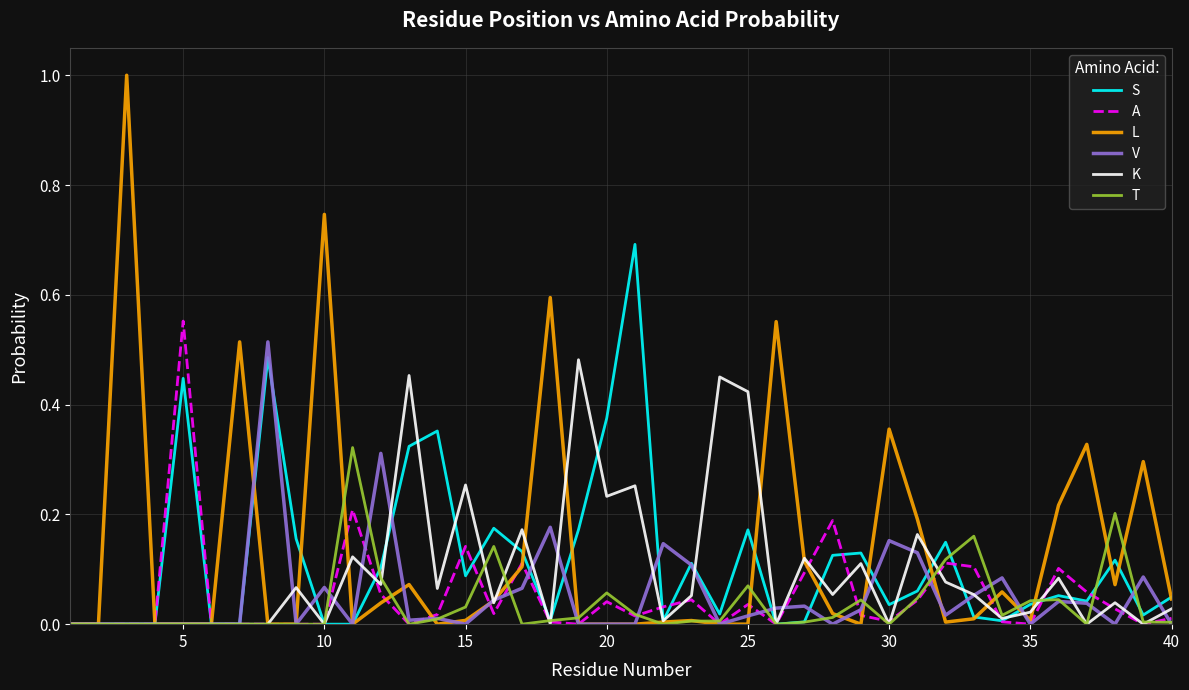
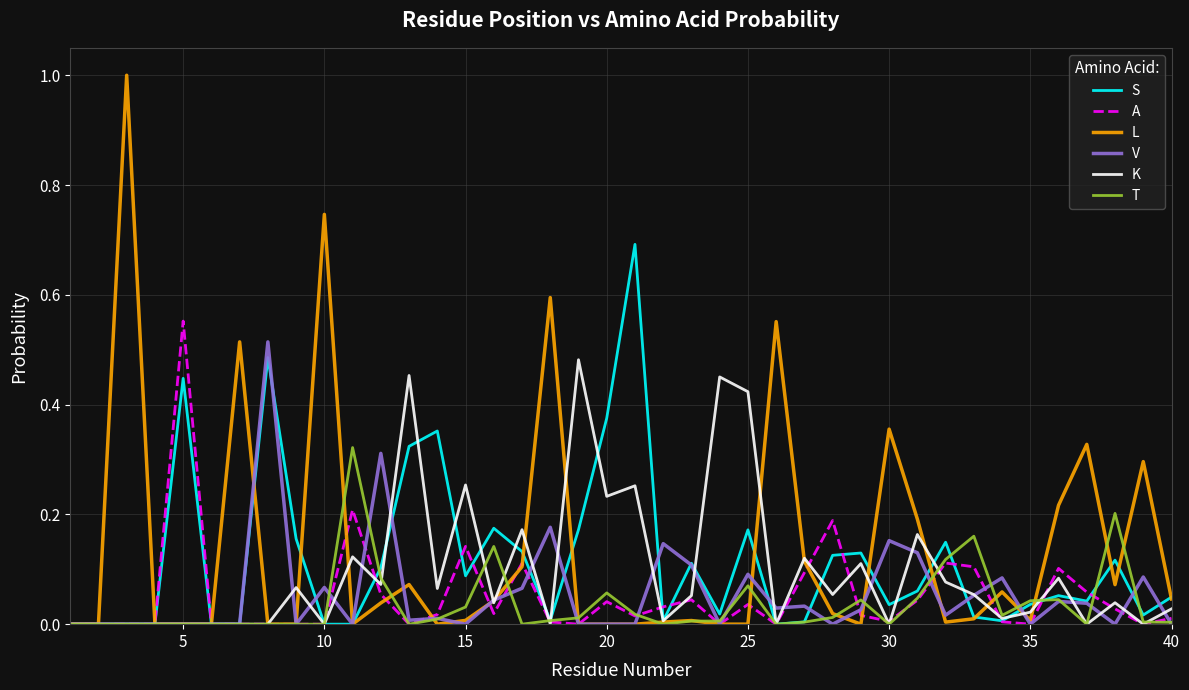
  {
    "S": {
      "5": 0.45,
      "15": 0.09,
      "20": 0.38,
      "25": 0.17,
      "30": 0.04,
      "35": 0.04
    },
    "A": {
      "5": 0.55,
      "15": 0.14,
      "20": 0.04,
      "25": 0.04,
      "30": 0.01,
      "40": 0.01
    },
    "L": {
      "10": 0.75,
      "15": 0.01,
      "25": 0.00,
      "30": 0.36,
      "35": 0.01
    },
    "V": {
      "10": 0.07,
      "15": 0.00,
-     "25": 0.02,
+     "25": 0.09,
      "30": 0.15
    },
    "K": {
      "15": 0.25,
      "20": 0.23,
      "25": 0.42,
      "35": 0.02,
      "40": 0.03
    },
    "T": {
      "15": 0.03,
      "20": 0.06,
      "25": 0.07,
      "35": 0.04
    }
  }
